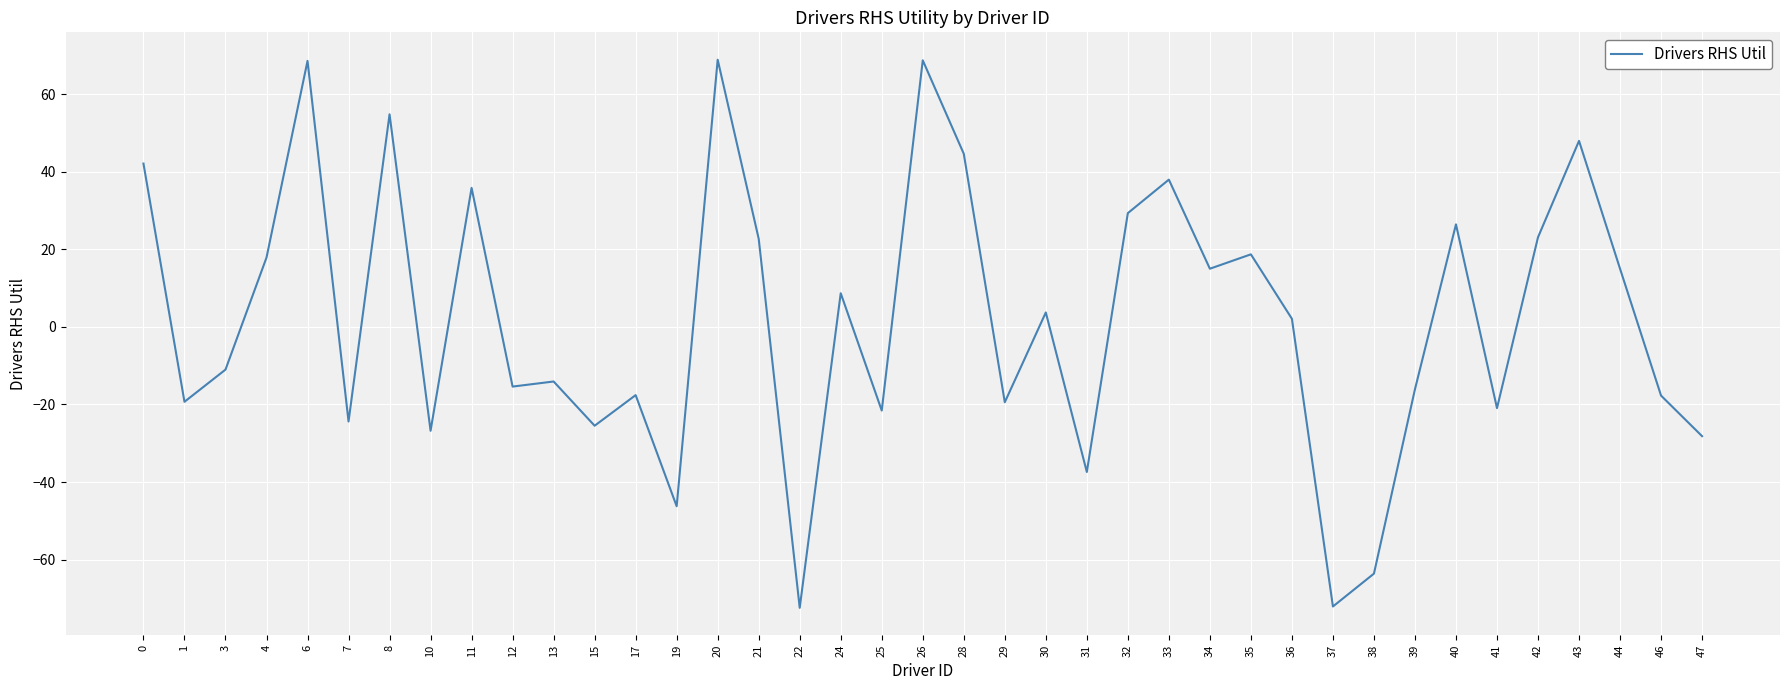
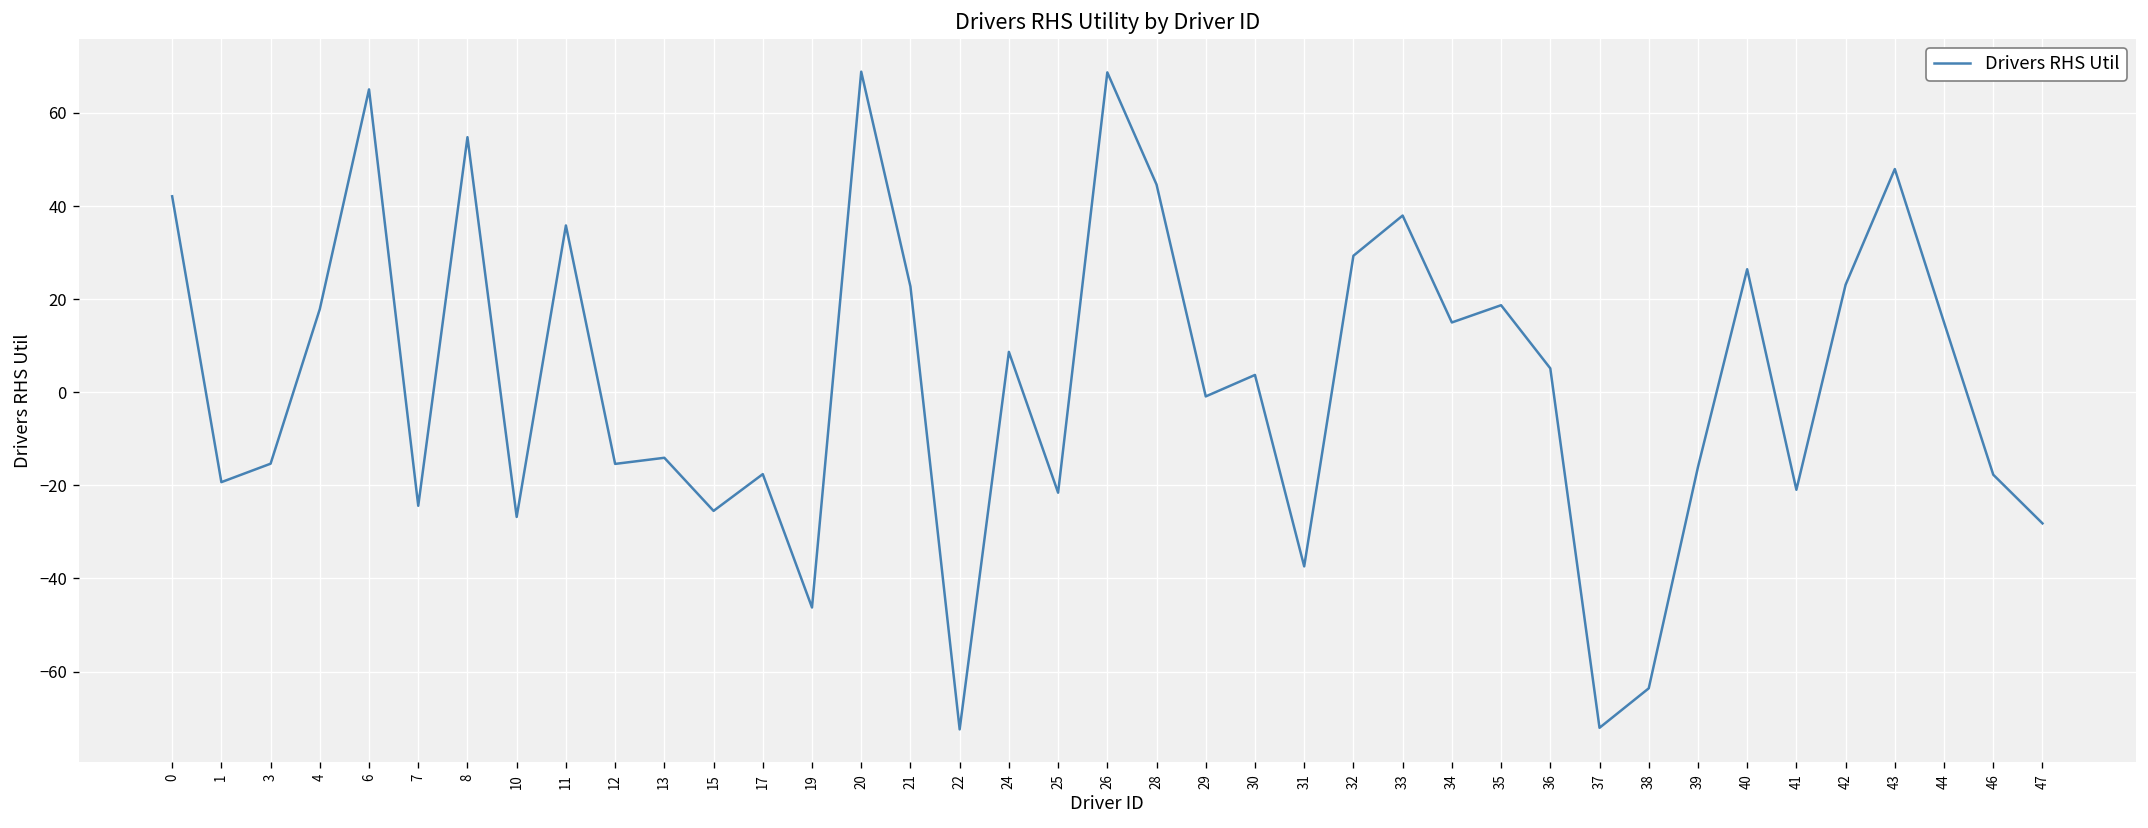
  {
    "0": 42,
    "1": -19,
-   "3": -11,
+   "3": -15,
    "4": 18,
-   "6": 69,
+   "6": 65,
    "7": -24,
    "8": 55,
    "10": -27,
    "11": 36,
    "12": -15,
    "13": -14,
    "15": -25,
    "17": -18,
    "19": -46,
    "20": 69,
    "21": 23,
    "22": -72,
    "24": 9,
    "25": -22,
    "26": 69,
    "28": 45,
-   "29": -19,
+   "29": -1,
    "30": 4,
    "31": -37,
    "32": 29,
    "33": 38,
    "34": 15,
    "35": 19,
-   "36": 2,
+   "36": 5,
    "37": -72,
    "38": -64,
    "39": -16,
    "40": 26,
    "41": -21,
    "42": 23,
    "43": 48,
    "44": 15,
    "46": -18,
    "47": -28
  }
